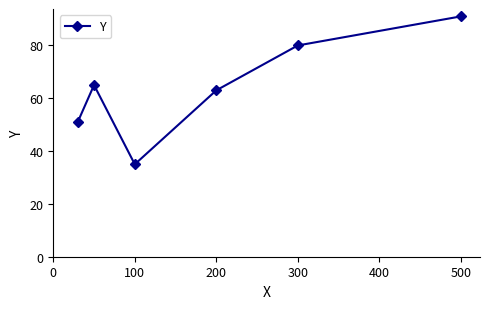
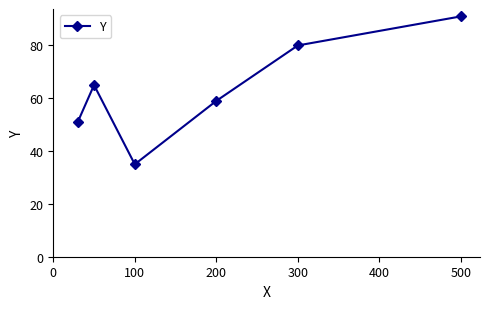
  {
    "100": 35,
-   "200": 63,
+   "200": 59,
    "300": 80,
    "500": 91
  }
